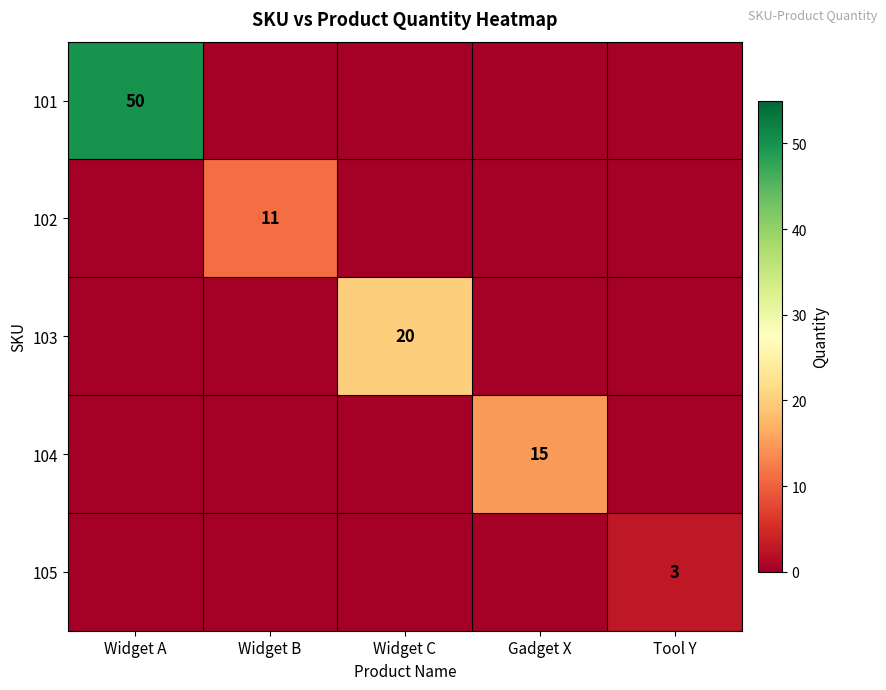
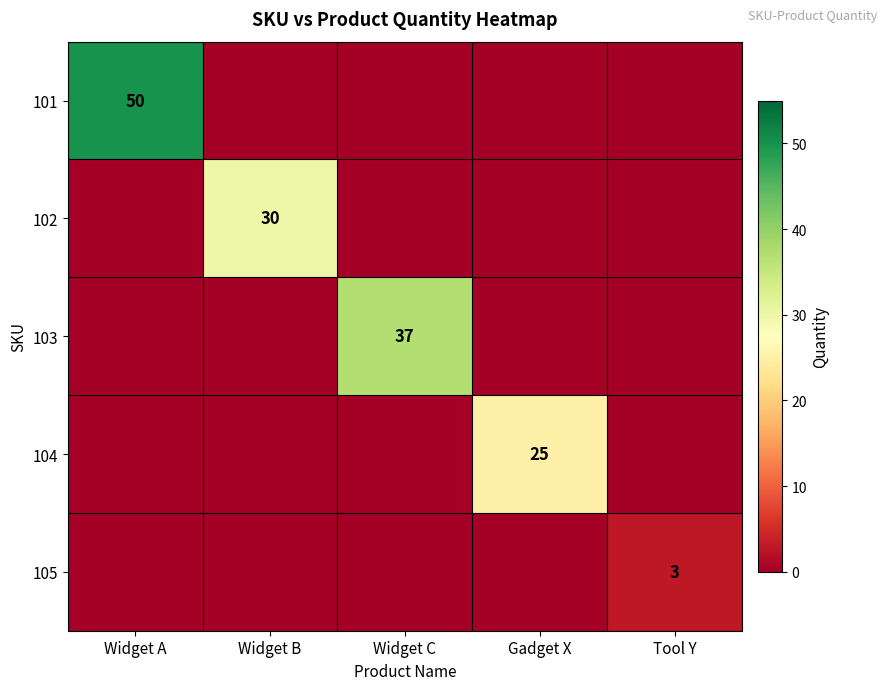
  {
    "101": {
      "Widget A": 50
    },
    "102": {
-     "Widget B": 11
+     "Widget B": 30
    },
    "103": {
-     "Widget C": 20
+     "Widget C": 37
    },
    "104": {
-     "Gadget X": 15
+     "Gadget X": 25
    },
    "105": {
      "Tool Y": 3
    }
  }
